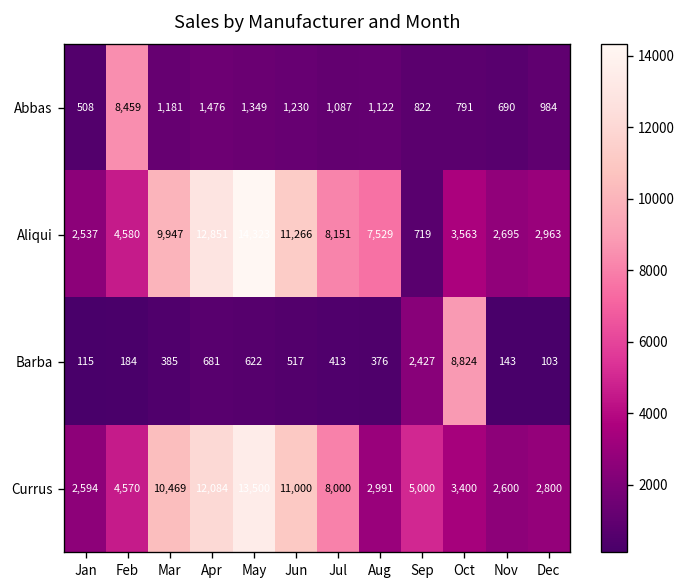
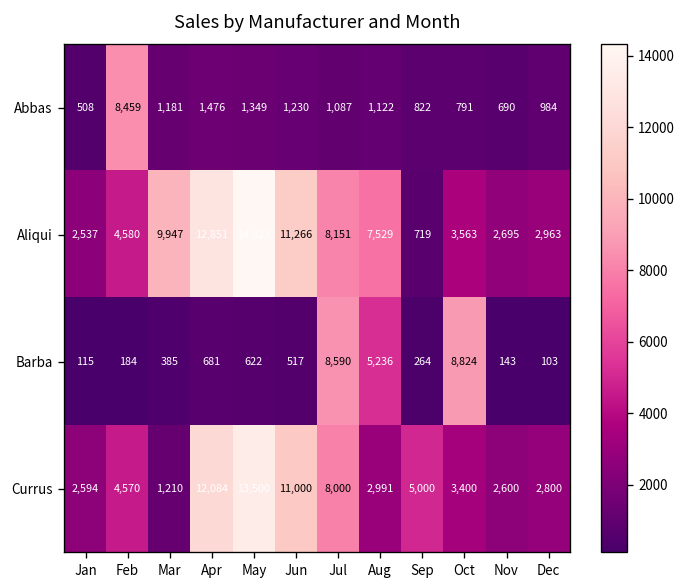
  {
    "Abbas": {
      "Jan": "508",
      "Feb": "8,459",
      "Mar": "1,181",
      "Apr": "1,476",
      "May": "1,349",
      "Jun": "1,230",
      "Jul": "1,087",
      "Aug": "1,122",
      "Sep": "822",
      "Oct": "791",
      "Nov": "690",
      "Dec": "984"
    },
    "Aliqui": {
      "Jan": "2,537",
      "Feb": "4,580",
      "Mar": "9,947",
      "Jun": "11,266",
      "Jul": "8,151",
      "Aug": "7,529",
      "Sep": "719",
      "Oct": "3,563",
      "Nov": "2,695",
      "Dec": "2,963"
    },
    "Barba": {
      "Jan": "115",
      "Feb": "184",
      "Mar": "385",
      "Apr": "681",
      "May": "622",
      "Jun": "517",
-     "Jul": "413",
-     "Aug": "376",
-     "Sep": "2,427",
+     "Jul": "8,590",
+     "Aug": "5,236",
+     "Sep": "264",
      "Oct": "8,824",
      "Nov": "143",
      "Dec": "103"
    },
    "Currus": {
      "Jan": "2,594",
      "Feb": "4,570",
-     "Mar": "10,469",
+     "Mar": "1,210",
      "Jun": "11,000",
      "Jul": "8,000",
      "Aug": "2,991",
      "Sep": "5,000",
      "Oct": "3,400",
      "Nov": "2,600",
      "Dec": "2,800"
    }
  }
